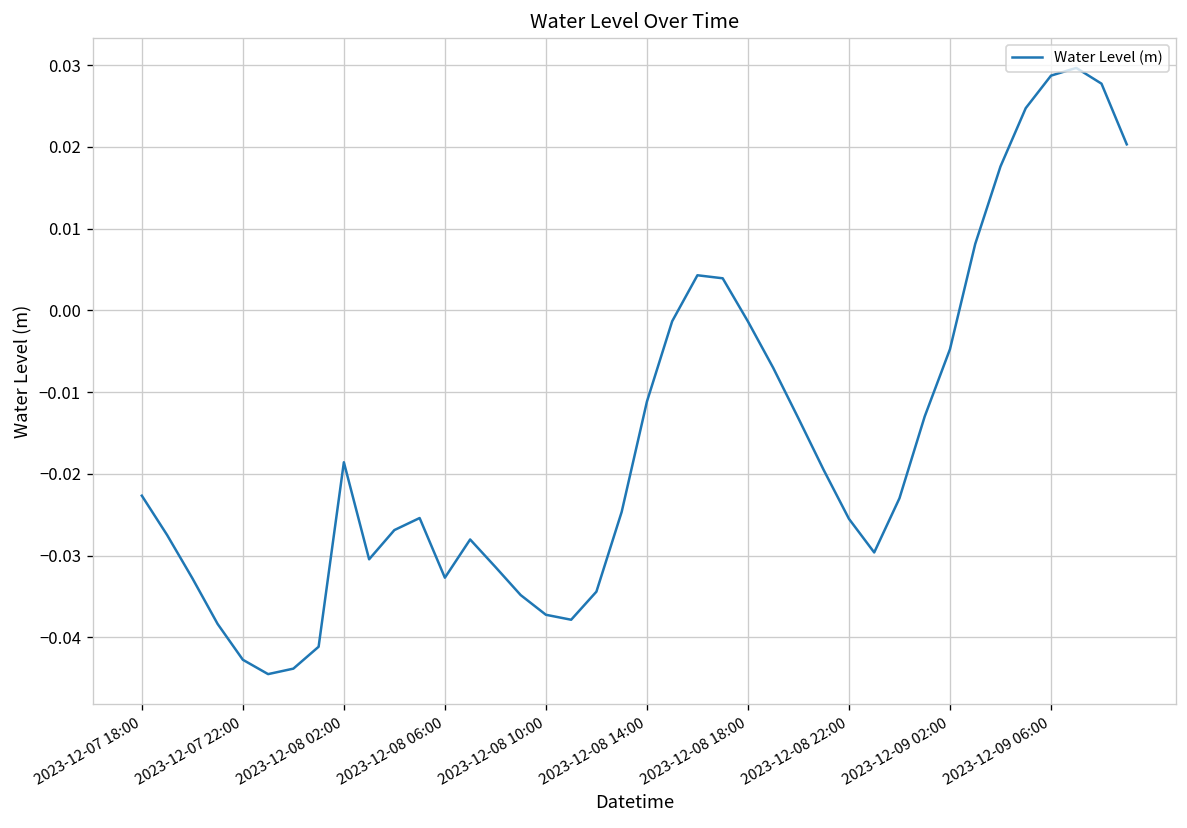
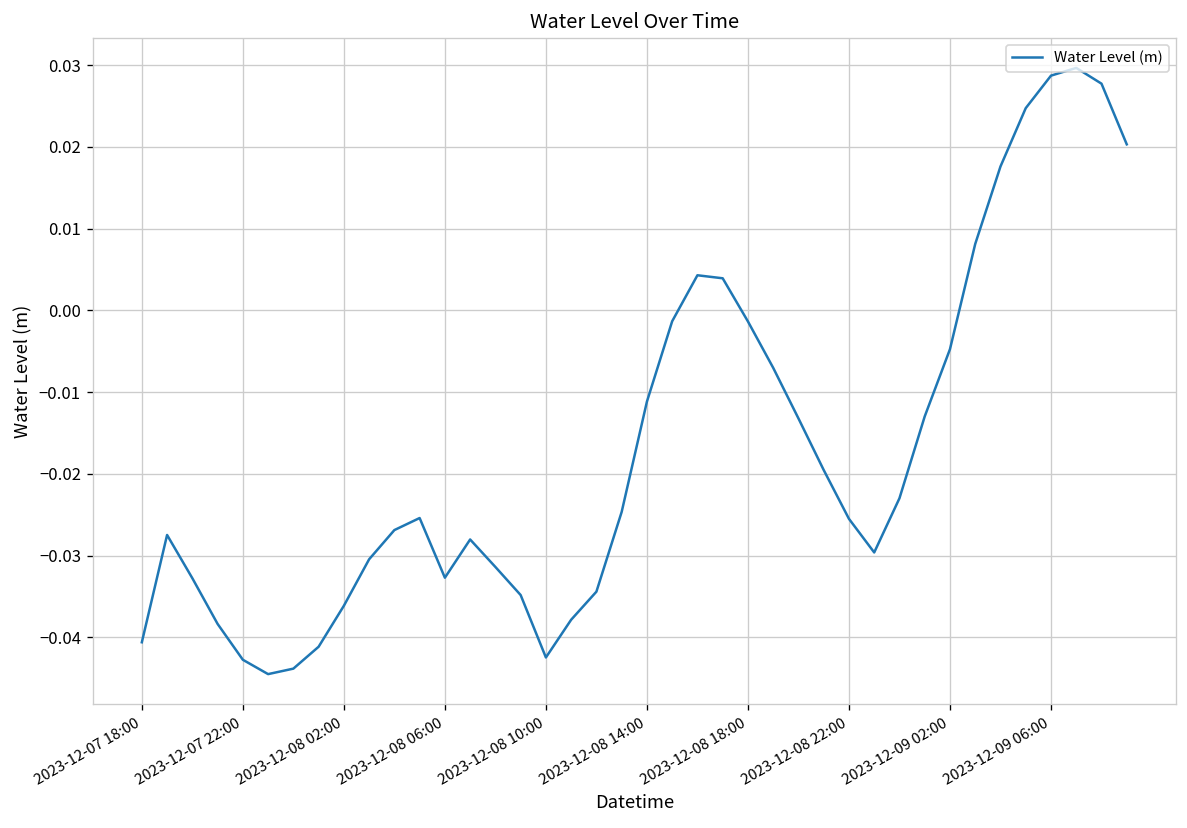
  {
-   "2023-12-07 18:00": -0.023,
+   "2023-12-07 18:00": -0.041,
    "2023-12-07 22:00": -0.043,
-   "2023-12-08 02:00": -0.019,
+   "2023-12-08 02:00": -0.036,
    "2023-12-08 06:00": -0.033,
-   "2023-12-08 10:00": -0.037,
+   "2023-12-08 10:00": -0.042,
    "2023-12-08 14:00": -0.011,
    "2023-12-08 18:00": -0.001,
    "2023-12-08 22:00": -0.025,
    "2023-12-09 02:00": -0.005,
    "2023-12-09 06:00": 0.029
  }
